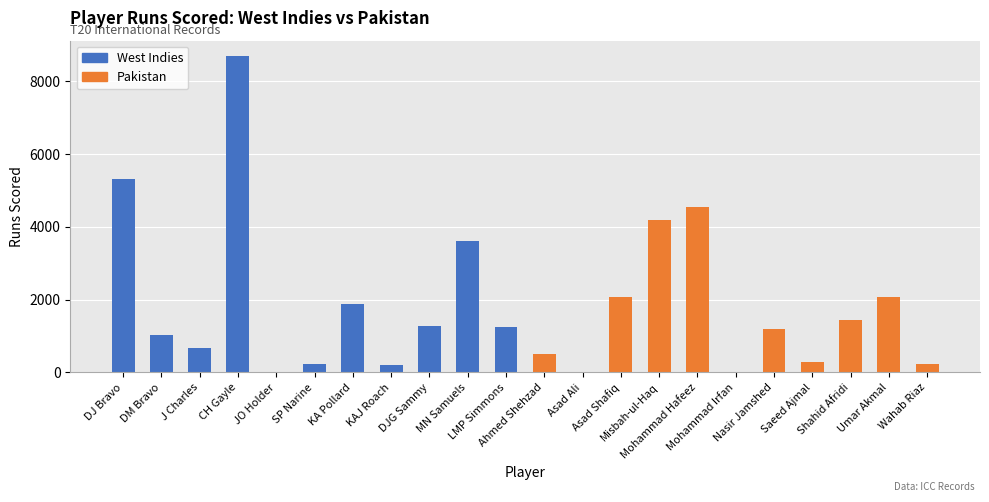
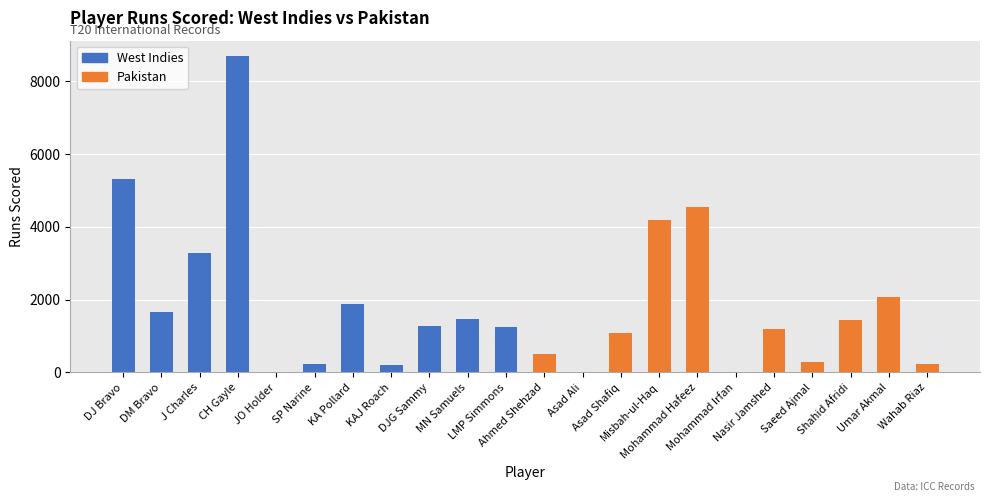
  {
    "DJ Bravo": 5300,
-   "DM Bravo": 1000,
-   "J Charles": 700,
+   "DM Bravo": 1700,
+   "J Charles": 3300,
    "CH Gayle": 8700,
    "SP Narine": 200,
    "KA Pollard": 1900,
    "KAJ Roach": 200,
    "DJG Sammy": 1300,
-   "MN Samuels": 3600,
+   "MN Samuels": 1500,
    "LMP Simmons": 1200,
    "Ahmed Shehzad": 500,
-   "Asad Shafiq": 2100,
+   "Asad Shafiq": 1100,
    "Misbah-ul-Haq": 4200,
    "Mohammad Hafeez": 4600,
    "Nasir Jamshed": 1200,
    "Saeed Ajmal": 300,
    "Shahid Afridi": 1500,
    "Umar Akmal": 2100,
    "Wahab Riaz": 200
  }
